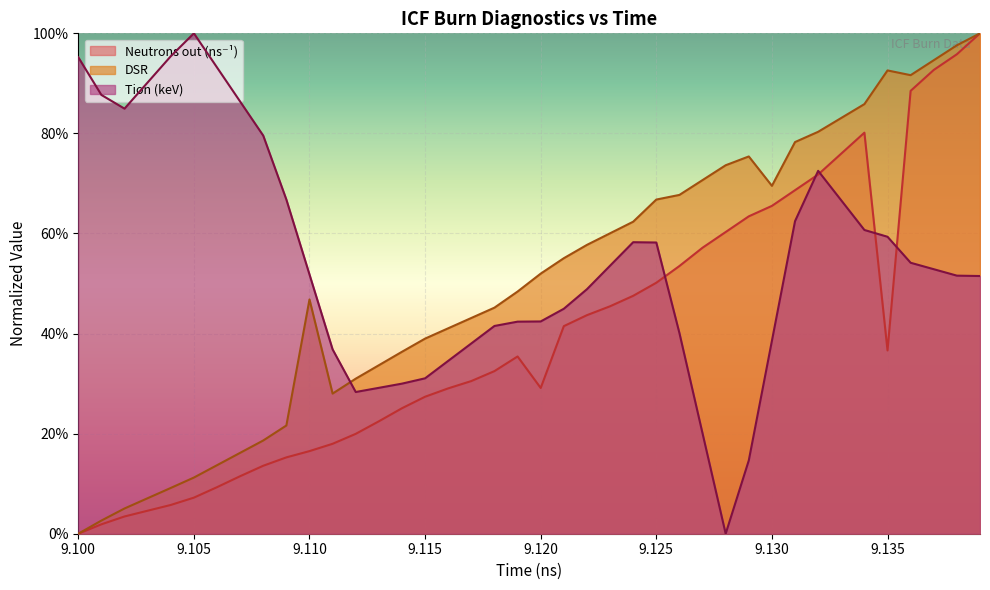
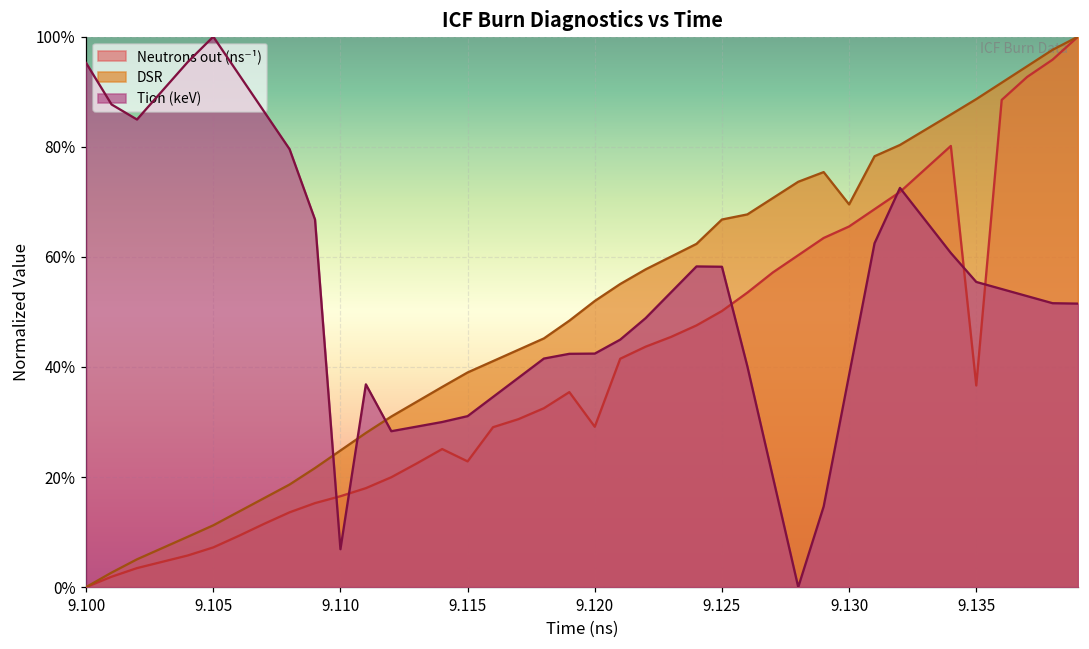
  {
    "Neutrons out (ns⁻¹)": {
      "9.105": "7%",
      "9.110": "17%",
-     "9.115": "27%",
+     "9.115": "23%",
      "9.120": "29%",
      "9.125": "50%",
      "9.130": "66%",
      "9.135": "37%"
    },
    "DSR": {
      "9.105": "11%",
-     "9.110": "47%",
+     "9.110": "25%",
      "9.115": "39%",
      "9.120": "52%",
      "9.125": "67%",
      "9.130": "70%",
-     "9.135": "93%"
+     "9.135": "89%"
    },
    "Tion (keV)": {
      "9.100": "95%",
      "9.105": "100%",
-     "9.110": "52%",
+     "9.110": "7%",
      "9.115": "31%",
      "9.120": "42%",
      "9.125": "58%",
      "9.130": "39%",
-     "9.135": "59%"
+     "9.135": "55%"
    }
  }
